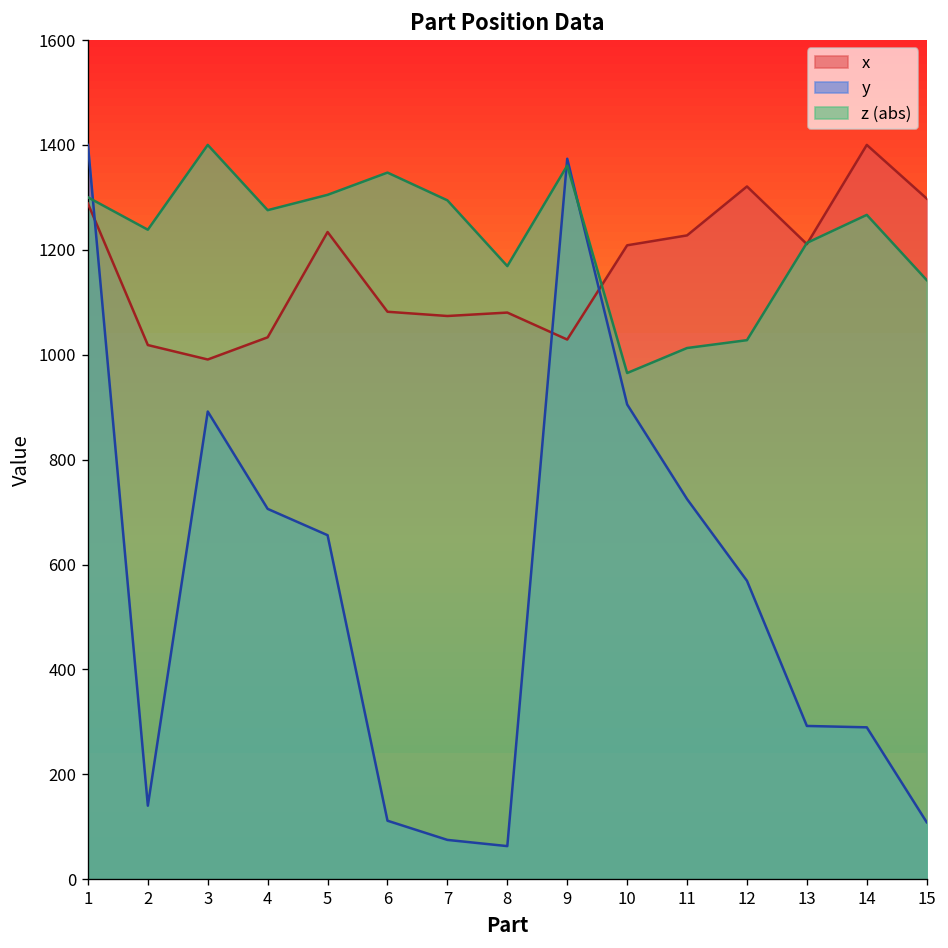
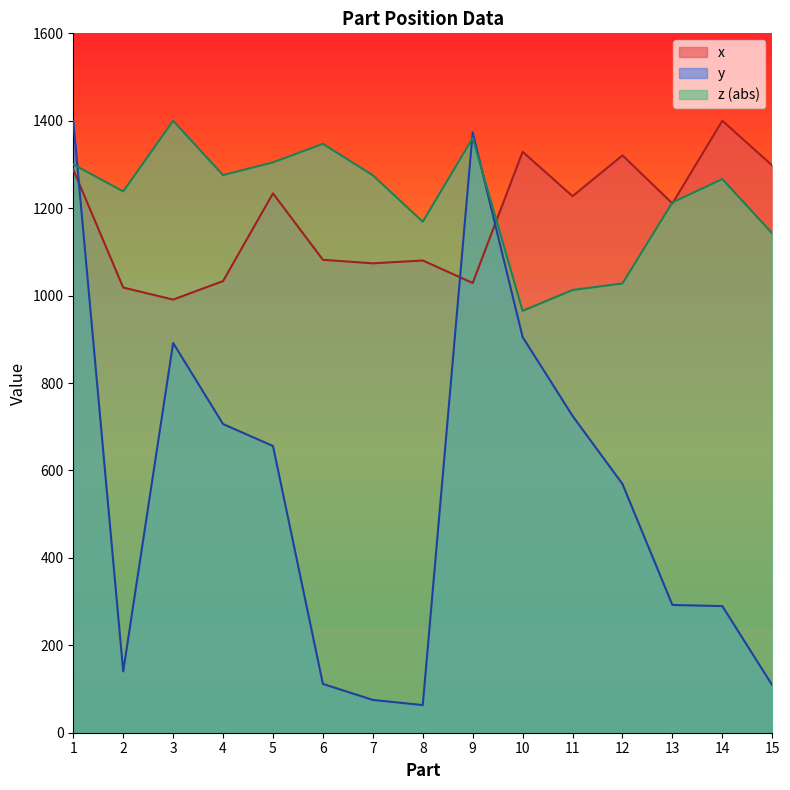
  {
    "x": {
      "1": 1290,
      "2": 1020,
      "3": 990,
      "4": 1030,
      "5": 1230,
      "6": 1080,
      "7": 1070,
      "8": 1080,
      "9": 1030,
-     "10": 1210,
+     "10": 1330,
      "11": 1230,
      "12": 1320,
      "14": 1400,
      "15": 1300
    },
    "y": {
      "1": 1400,
      "2": 140,
      "3": 890,
      "4": 710,
      "5": 660,
      "6": 110,
      "7": 80,
      "8": 60,
      "9": 1370,
      "10": 910,
      "11": 720,
      "12": 570,
      "13": 290,
      "14": 290,
      "15": 110
    },
    "z (abs)": {
      "1": 1300,
      "2": 1240,
      "3": 1400,
      "4": 1280,
      "5": 1300,
      "6": 1350,
-     "7": 1290,
+     "7": 1280,
      "8": 1170,
      "9": 1360,
      "10": 970,
      "11": 1010,
      "12": 1030,
      "14": 1270,
      "15": 1140
    }
  }
